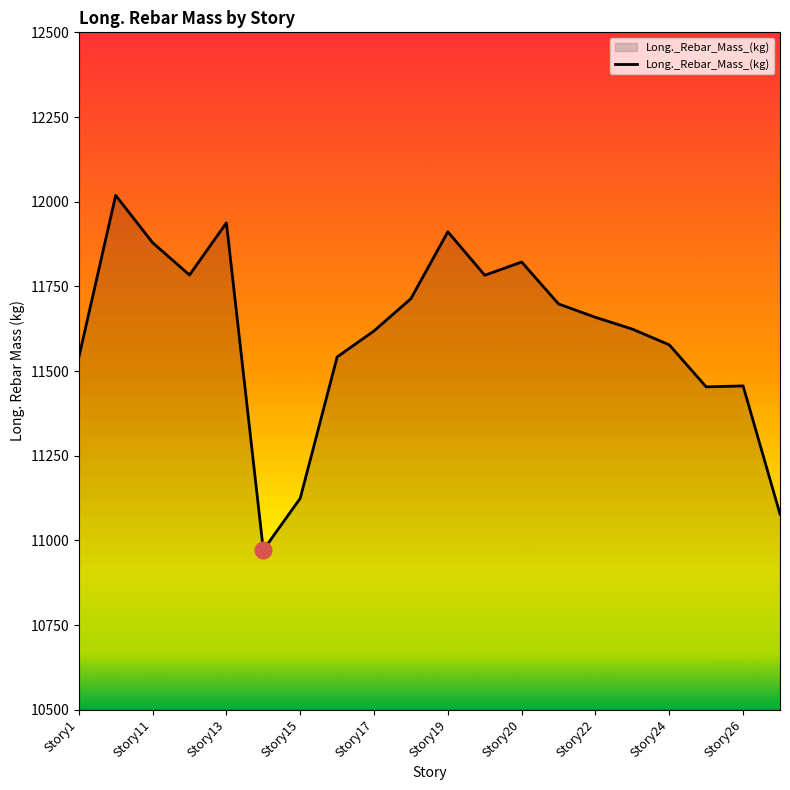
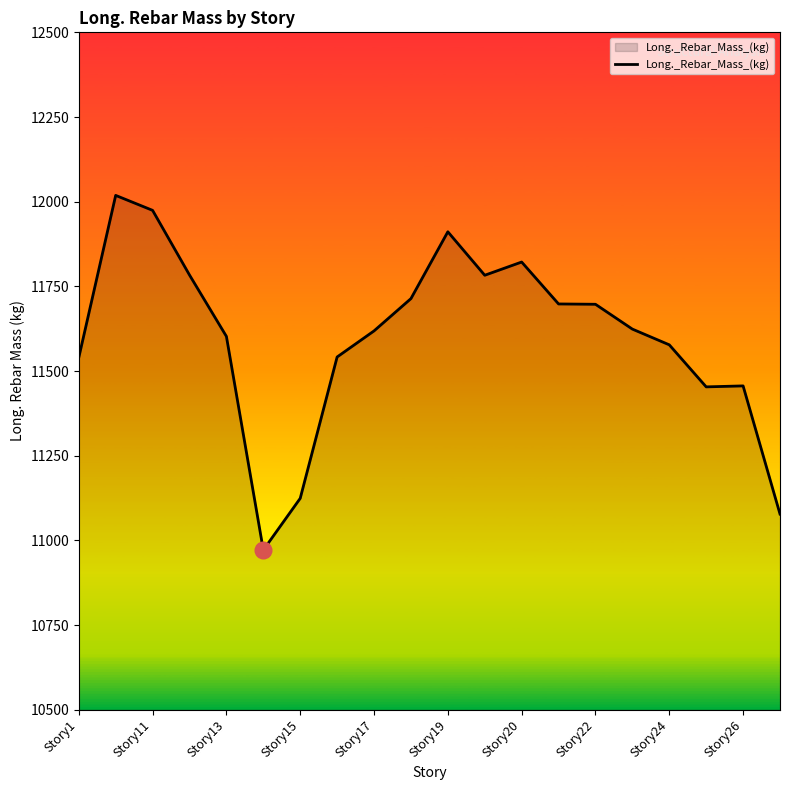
  {
    "Long._Rebar_Mass_(kg)": {
      "Story1": 11540,
-     "Story11": 11880,
-     "Story13": 11940,
+     "Story11": 11970,
+     "Story13": 11600,
      "Story15": 11120,
      "Story17": 11620,
      "Story19": 11910,
      "Story20": 11820,
-     "Story22": 11660,
+     "Story22": 11700,
      "Story24": 11580,
      "Story26": 11460
    }
  }
